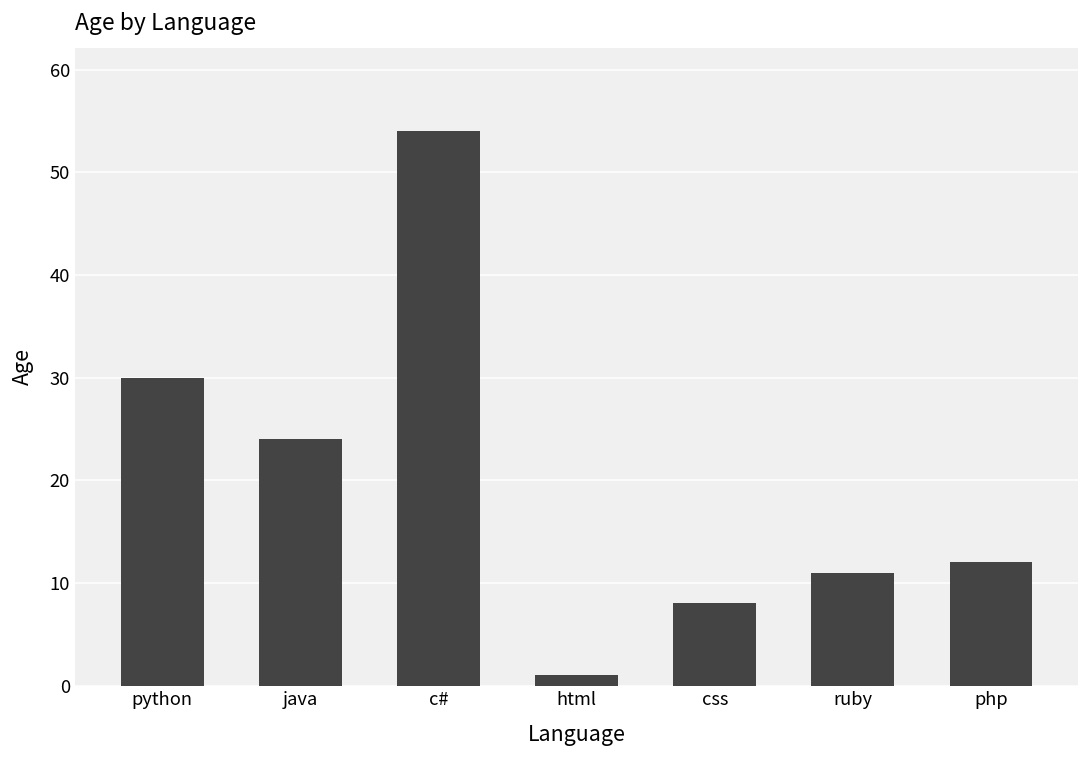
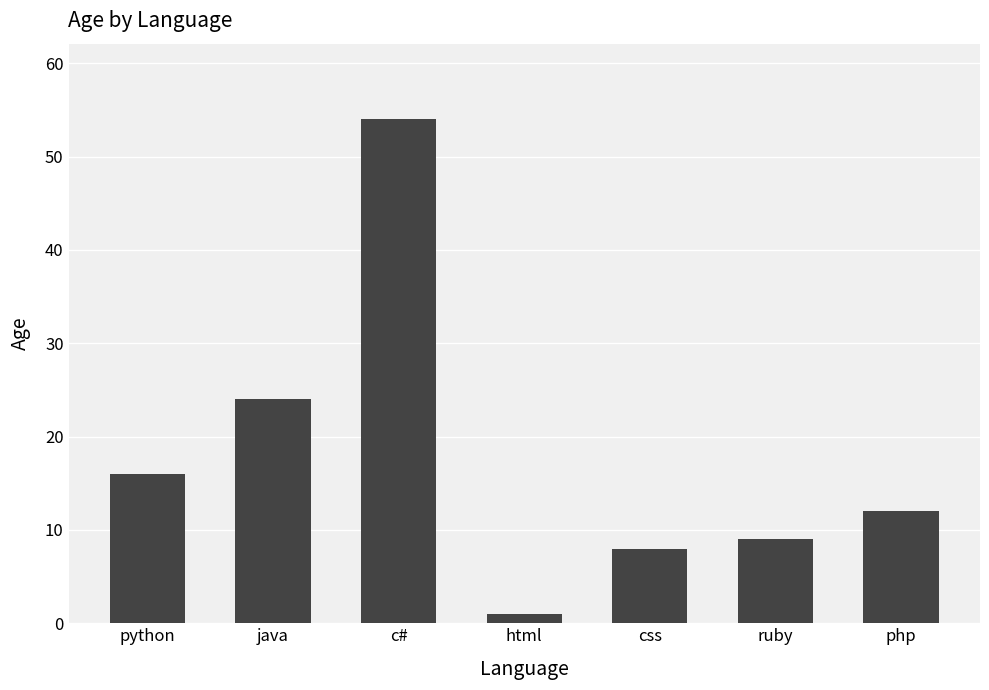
  {
-   "python": 30,
+   "python": 16,
    "java": 24,
    "c#": 54,
    "html": 1,
    "css": 8,
-   "ruby": 11,
+   "ruby": 9,
    "php": 12
  }
